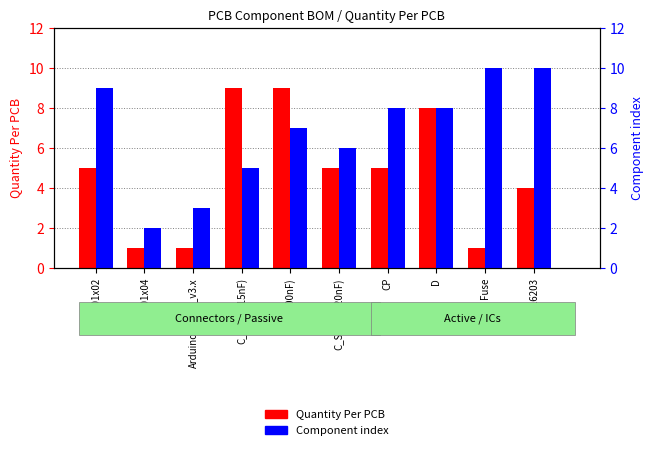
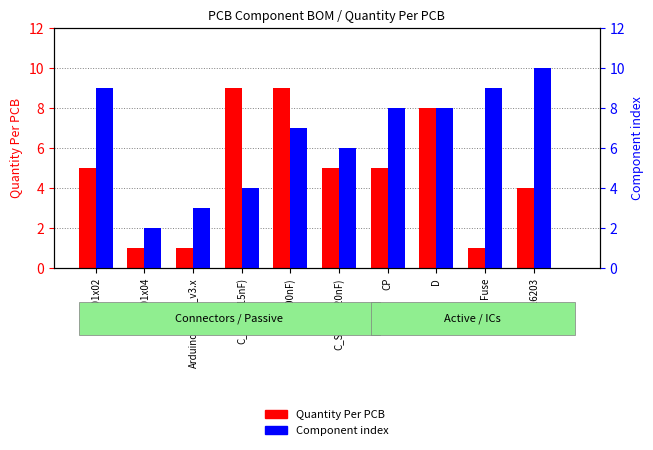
  {
    "Quantity Per PCB": {
      "Conn_01x02": 5.0,
      "Conn_01x04": 1.0,
      "Arduino_Nano_v3.x": 1.0,
      "C_Small(15nF)": 9.0,
      "C(100nF)": 9.0,
      "C_Small(220nF)": 5.0,
      "CP": 5.0,
      "D": 8.0,
      "Fuse": 1.0,
      "L6203": 4.0
    },
    "Component index": {
      "Conn_01x02": 9,
      "Conn_01x04": 2,
      "Arduino_Nano_v3.x": 3,
-     "C_Small(15nF)": 5,
+     "C_Small(15nF)": 4,
      "C(100nF)": 7,
      "C_Small(220nF)": 6,
      "CP": 8,
      "D": 8,
-     "Fuse": 10,
+     "Fuse": 9,
      "L6203": 10
    }
  }
